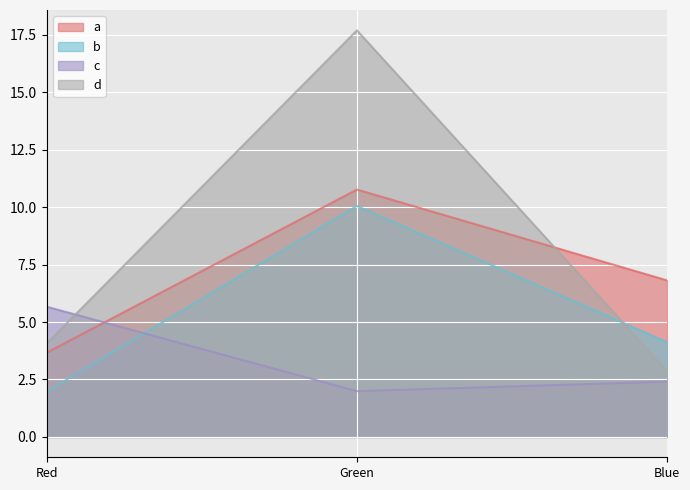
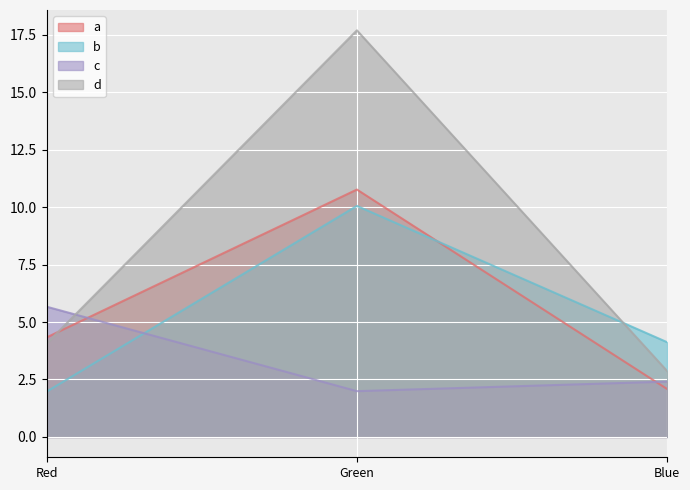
  {
    "a": {
-     "Red": 3.7,
+     "Red": 4.3,
      "Green": 10.8,
-     "Blue": 6.8
+     "Blue": 2.1
    },
    "b": {
      "Red": 2.0,
      "Green": 10.1,
      "Blue": 4.1
    }
  }
